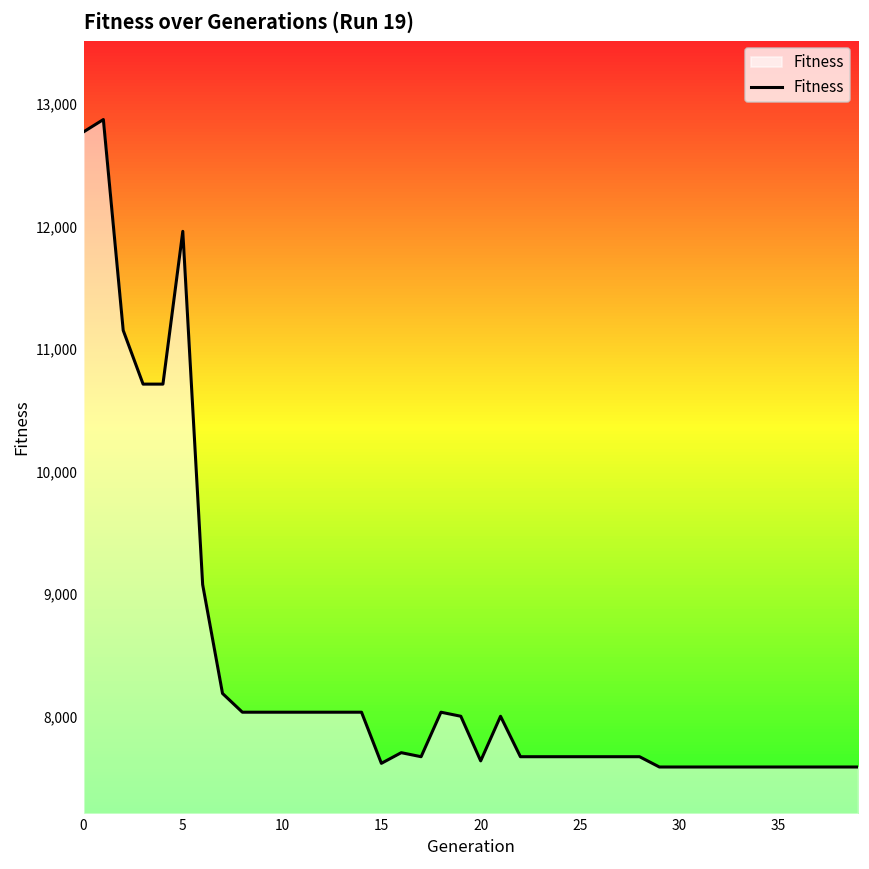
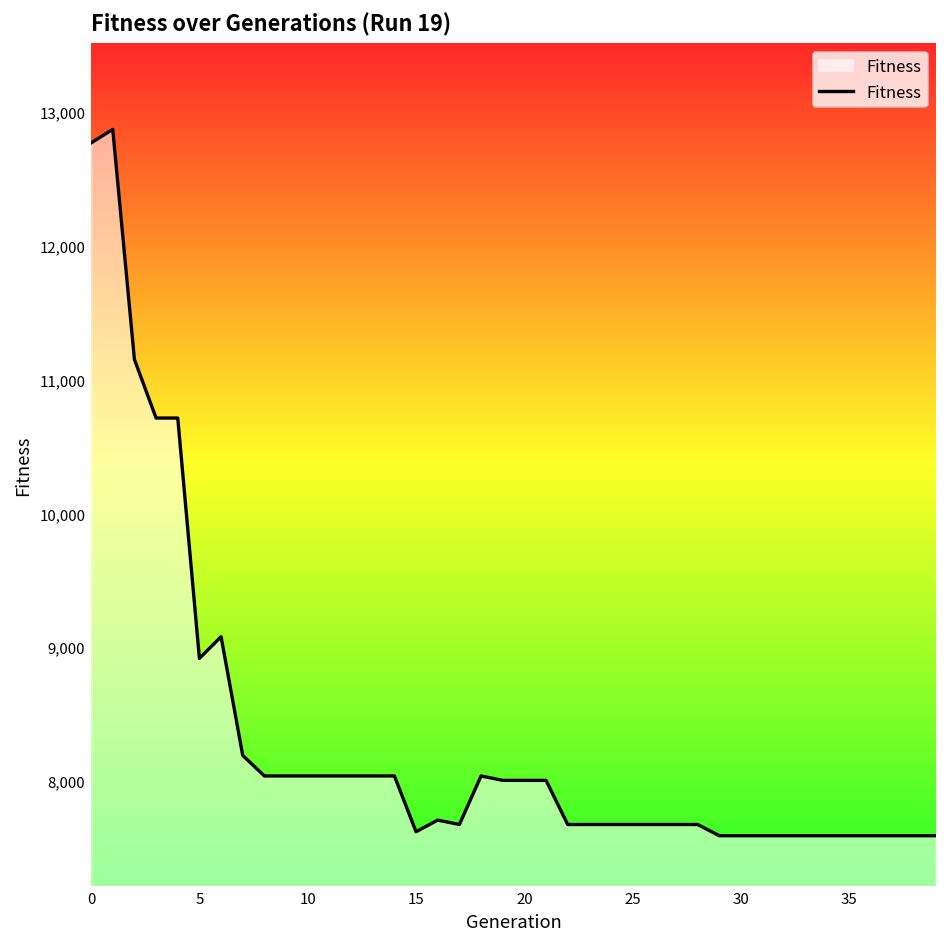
  {
    "0": "12,770",
-   "5": "11,960",
+   "5": "8,920",
    "10": "8,040",
    "15": "7,620",
-   "20": "7,640",
+   "20": "8,000",
    "25": "7,670",
    "30": "7,590",
    "35": "7,590"
  }
